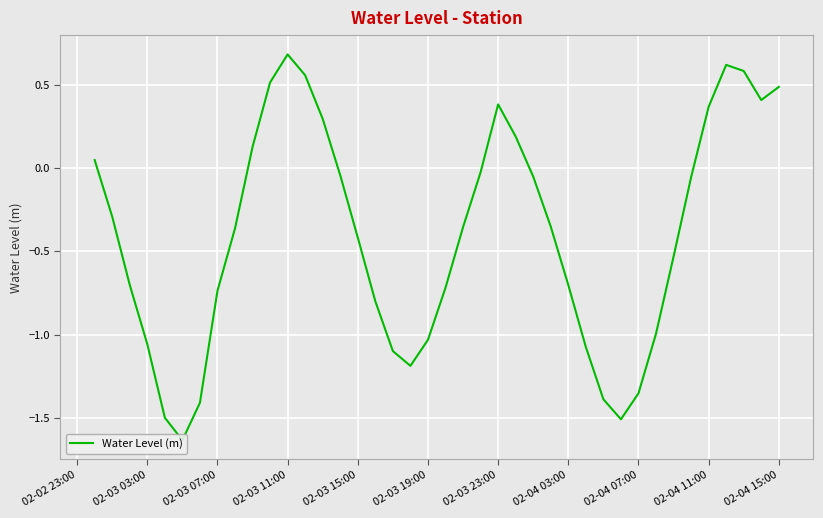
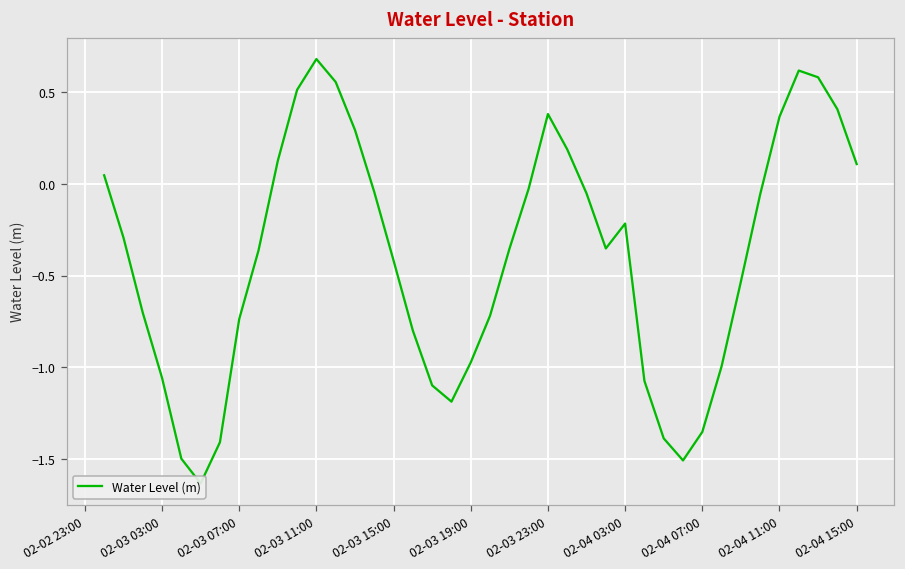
  {
    "02-03 03:00": -1.06,
    "02-03 07:00": -0.74,
    "02-03 11:00": 0.68,
    "02-03 15:00": -0.42,
-   "02-03 19:00": -1.03,
+   "02-03 19:00": -0.97,
    "02-03 23:00": 0.38,
-   "02-04 03:00": -0.70,
+   "02-04 03:00": -0.22,
    "02-04 07:00": -1.35,
    "02-04 11:00": 0.37,
-   "02-04 15:00": 0.49
+   "02-04 15:00": 0.11
  }
